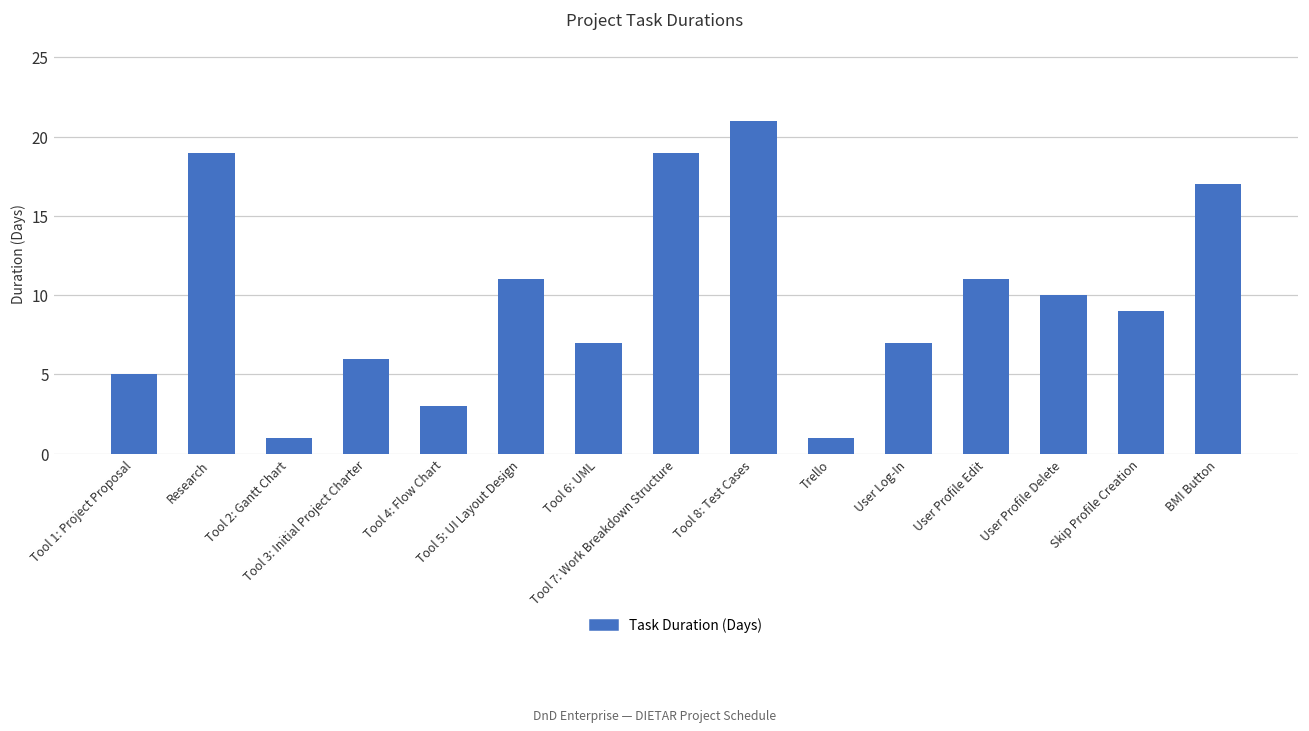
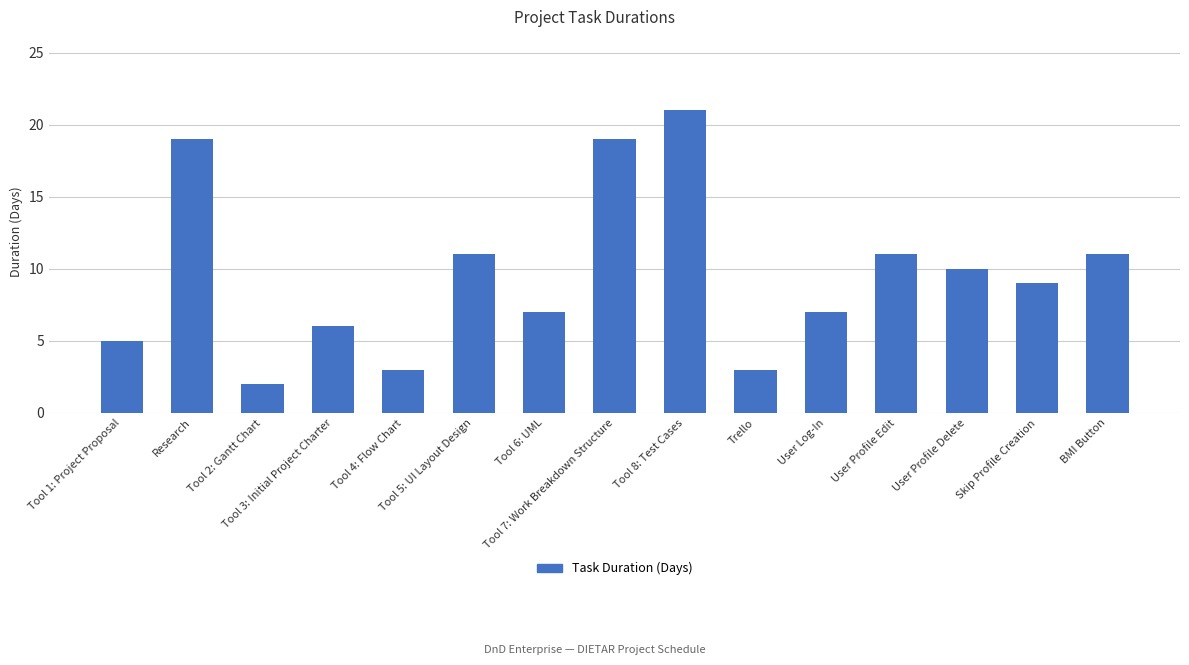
  {
    "Tool 1: Project Proposal": 5,
    "Research": 19,
-   "Tool 2: Gantt Chart": 1,
+   "Tool 2: Gantt Chart": 2,
    "Tool 3: Initial Project Charter": 6,
    "Tool 4: Flow Chart": 3,
    "Tool 5: UI Layout Design": 11,
    "Tool 6: UML": 7,
    "Tool 7: Work Breakdown Structure": 19,
    "Tool 8: Test Cases": 21,
-   "Trello": 1,
+   "Trello": 3,
    "User Log-In": 7,
    "User Profile Edit": 11,
    "User Profile Delete": 10,
    "Skip Profile Creation": 9,
-   "BMI Button": 17
+   "BMI Button": 11
  }
